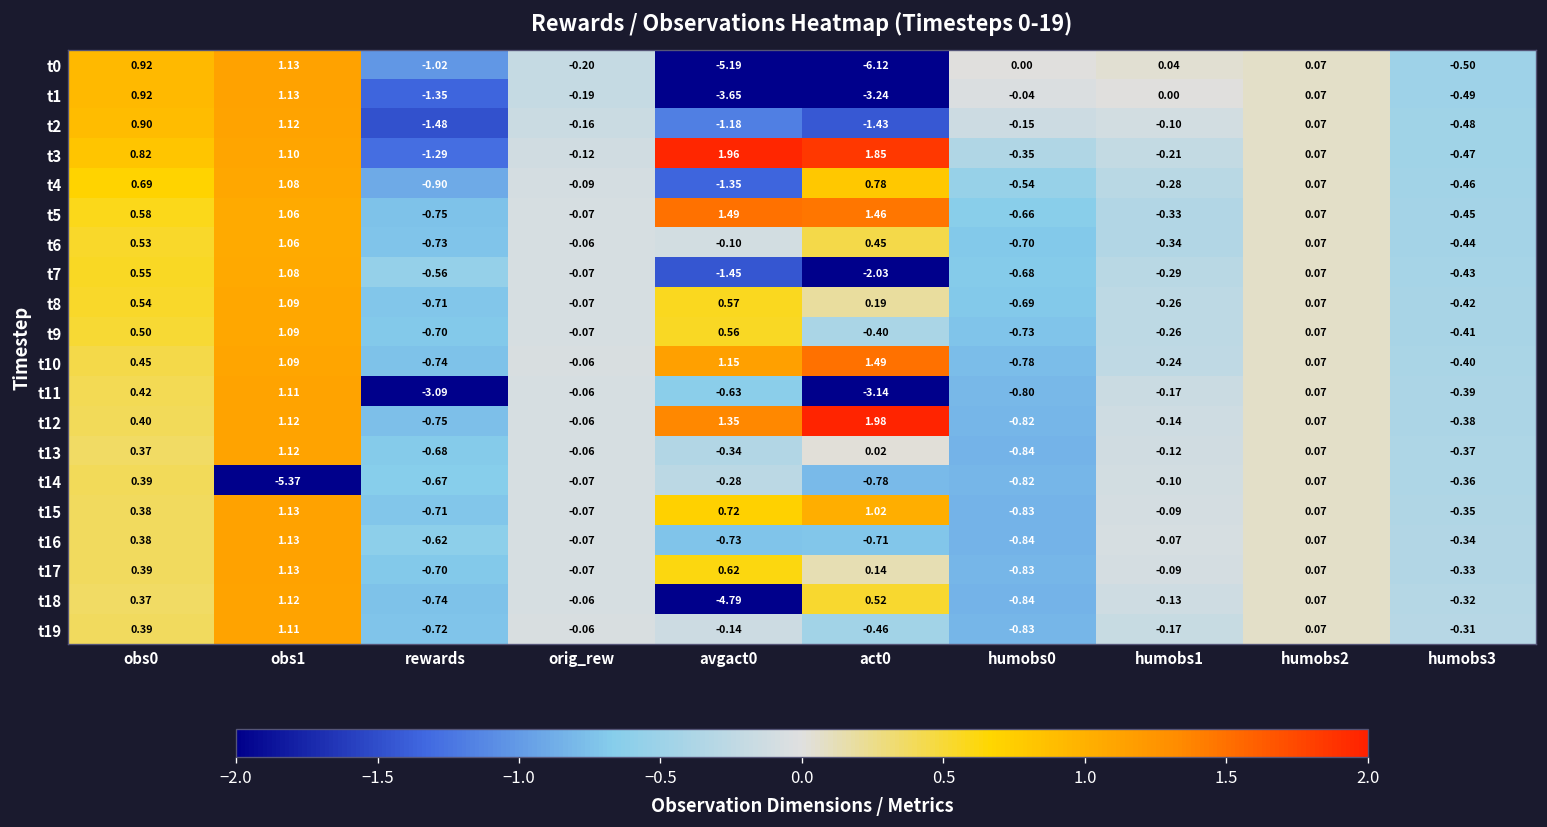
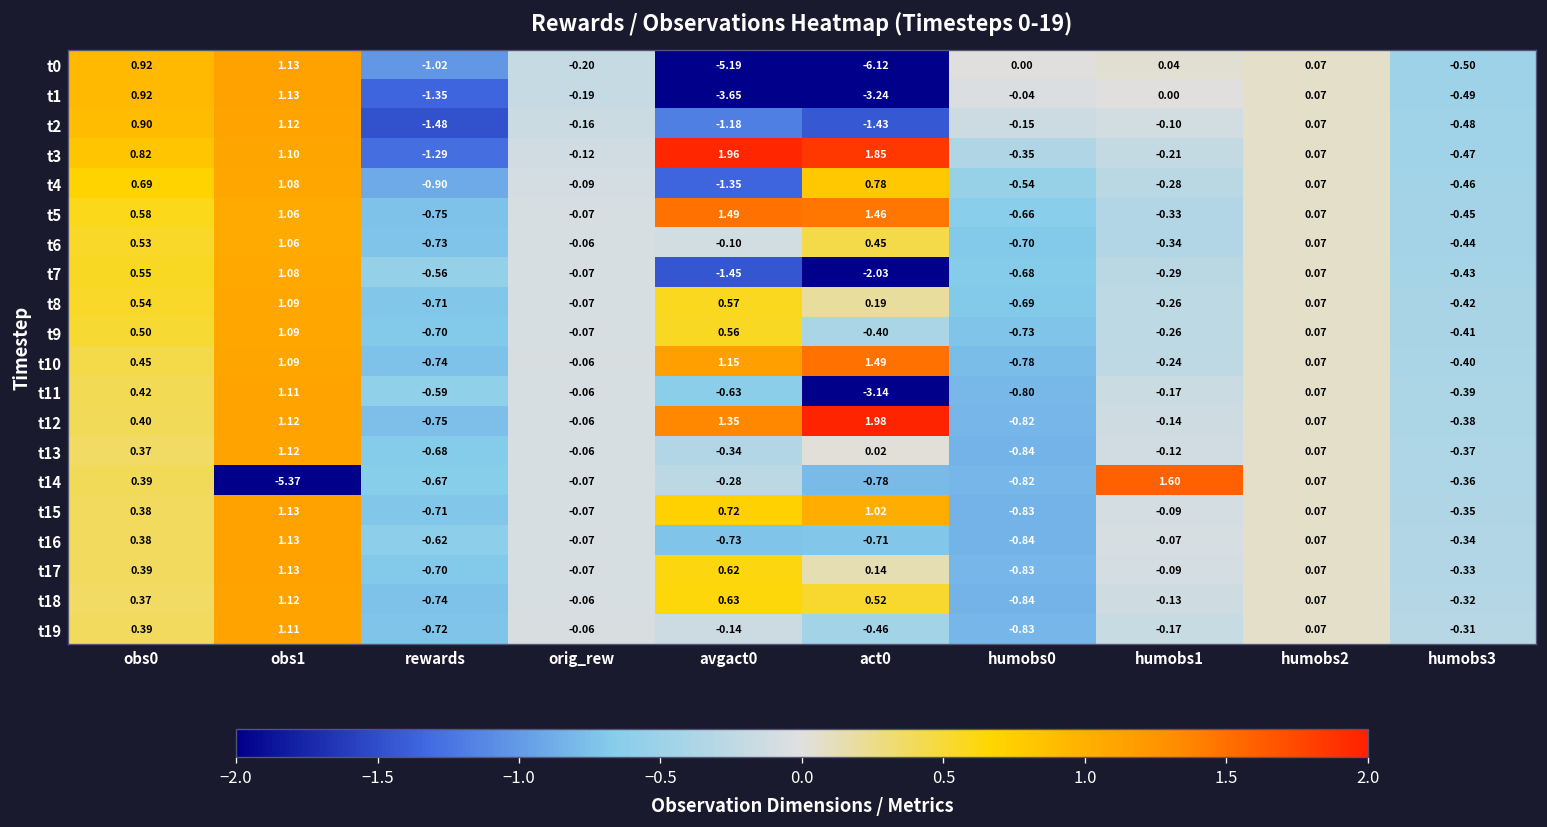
  {
    "t0": {
      "obs0": 0.92,
      "obs1": 1.13,
      "rewards": -1.02,
      "orig_rew": -0.20,
      "avgact0": -5.19,
      "act0": -6.12,
      "humobs0": 0.00,
      "humobs1": 0.04,
      "humobs2": 0.07,
      "humobs3": -0.50
    },
    "t1": {
      "obs0": 0.92,
      "obs1": 1.13,
      "rewards": -1.35,
      "orig_rew": -0.19,
      "avgact0": -3.65,
      "act0": -3.24,
      "humobs0": -0.04,
      "humobs1": 0.00,
      "humobs2": 0.07,
      "humobs3": -0.49
    },
    "t2": {
      "obs0": 0.90,
      "obs1": 1.12,
      "rewards": -1.48,
      "orig_rew": -0.16,
      "avgact0": -1.18,
      "act0": -1.43,
      "humobs0": -0.15,
      "humobs1": -0.10,
      "humobs2": 0.07,
      "humobs3": -0.48
    },
    "t3": {
      "obs0": 0.82,
      "obs1": 1.10,
      "rewards": -1.29,
      "orig_rew": -0.12,
      "avgact0": 1.96,
      "act0": 1.85,
      "humobs0": -0.35,
      "humobs1": -0.21,
      "humobs2": 0.07,
      "humobs3": -0.47
    },
    "t4": {
      "obs0": 0.69,
      "obs1": 1.08,
      "rewards": -0.90,
      "orig_rew": -0.09,
      "avgact0": -1.35,
      "act0": 0.78,
      "humobs0": -0.54,
      "humobs1": -0.28,
      "humobs2": 0.07,
      "humobs3": -0.46
    },
    "t5": {
      "obs0": 0.58,
      "obs1": 1.06,
      "rewards": -0.75,
      "orig_rew": -0.07,
      "avgact0": 1.49,
      "act0": 1.46,
      "humobs0": -0.66,
      "humobs1": -0.33,
      "humobs2": 0.07,
      "humobs3": -0.45
    },
    "t6": {
      "obs0": 0.53,
      "obs1": 1.06,
      "rewards": -0.73,
      "orig_rew": -0.06,
      "avgact0": -0.10,
      "act0": 0.45,
      "humobs0": -0.70,
      "humobs1": -0.34,
      "humobs2": 0.07,
      "humobs3": -0.44
    },
    "t7": {
      "obs0": 0.55,
      "obs1": 1.08,
      "rewards": -0.56,
      "orig_rew": -0.07,
      "avgact0": -1.45,
      "act0": -2.03,
      "humobs0": -0.68,
      "humobs1": -0.29,
      "humobs2": 0.07,
      "humobs3": -0.43
    },
    "t8": {
      "obs0": 0.54,
      "obs1": 1.09,
      "rewards": -0.71,
      "orig_rew": -0.07,
      "avgact0": 0.57,
      "act0": 0.19,
      "humobs0": -0.69,
      "humobs1": -0.26,
      "humobs2": 0.07,
      "humobs3": -0.42
    },
    "t9": {
      "obs0": 0.50,
      "obs1": 1.09,
      "rewards": -0.70,
      "orig_rew": -0.07,
      "avgact0": 0.56,
      "act0": -0.40,
      "humobs0": -0.73,
      "humobs1": -0.26,
      "humobs2": 0.07,
      "humobs3": -0.41
    },
    "t10": {
      "obs0": 0.45,
      "obs1": 1.09,
      "rewards": -0.74,
      "orig_rew": -0.06,
      "avgact0": 1.15,
      "act0": 1.49,
      "humobs0": -0.78,
      "humobs1": -0.24,
      "humobs2": 0.07,
      "humobs3": -0.40
    },
    "t11": {
      "obs0": 0.42,
      "obs1": 1.11,
-     "rewards": -3.09,
+     "rewards": -0.59,
      "orig_rew": -0.06,
      "avgact0": -0.63,
      "act0": -3.14,
      "humobs0": -0.80,
      "humobs1": -0.17,
      "humobs2": 0.07,
      "humobs3": -0.39
    },
    "t12": {
      "obs0": 0.40,
      "obs1": 1.12,
      "rewards": -0.75,
      "orig_rew": -0.06,
      "avgact0": 1.35,
      "act0": 1.98,
      "humobs0": -0.82,
      "humobs1": -0.14,
      "humobs2": 0.07,
      "humobs3": -0.38
    },
    "t13": {
      "obs0": 0.37,
      "obs1": 1.12,
      "rewards": -0.68,
      "orig_rew": -0.06,
      "avgact0": -0.34,
      "act0": 0.02,
      "humobs0": -0.84,
      "humobs1": -0.12,
      "humobs2": 0.07,
      "humobs3": -0.37
    },
    "t14": {
      "obs0": 0.39,
      "obs1": -5.37,
      "rewards": -0.67,
      "orig_rew": -0.07,
      "avgact0": -0.28,
      "act0": -0.78,
      "humobs0": -0.82,
-     "humobs1": -0.10,
+     "humobs1": 1.60,
      "humobs2": 0.07,
      "humobs3": -0.36
    },
    "t15": {
      "obs0": 0.38,
      "obs1": 1.13,
      "rewards": -0.71,
      "orig_rew": -0.07,
      "avgact0": 0.72,
      "act0": 1.02,
      "humobs0": -0.83,
      "humobs1": -0.09,
      "humobs2": 0.07,
      "humobs3": -0.35
    },
    "t16": {
      "obs0": 0.38,
      "obs1": 1.13,
      "rewards": -0.62,
      "orig_rew": -0.07,
      "avgact0": -0.73,
      "act0": -0.71,
      "humobs0": -0.84,
      "humobs1": -0.07,
      "humobs2": 0.07,
      "humobs3": -0.34
    },
    "t17": {
      "obs0": 0.39,
      "obs1": 1.13,
      "rewards": -0.70,
      "orig_rew": -0.07,
      "avgact0": 0.62,
      "act0": 0.14,
      "humobs0": -0.83,
      "humobs1": -0.09,
      "humobs2": 0.07,
      "humobs3": -0.33
    },
    "t18": {
      "obs0": 0.37,
      "obs1": 1.12,
      "rewards": -0.74,
      "orig_rew": -0.06,
-     "avgact0": -4.79,
+     "avgact0": 0.63,
      "act0": 0.52,
      "humobs0": -0.84,
      "humobs1": -0.13,
      "humobs2": 0.07,
      "humobs3": -0.32
    },
    "t19": {
      "obs0": 0.39,
      "obs1": 1.11,
      "rewards": -0.72,
      "orig_rew": -0.06,
      "avgact0": -0.14,
      "act0": -0.46,
      "humobs0": -0.83,
      "humobs1": -0.17,
      "humobs2": 0.07,
      "humobs3": -0.31
    }
  }
